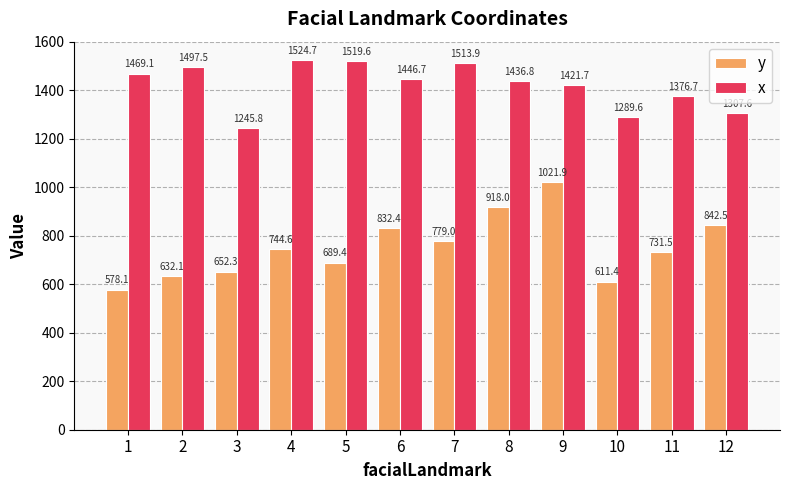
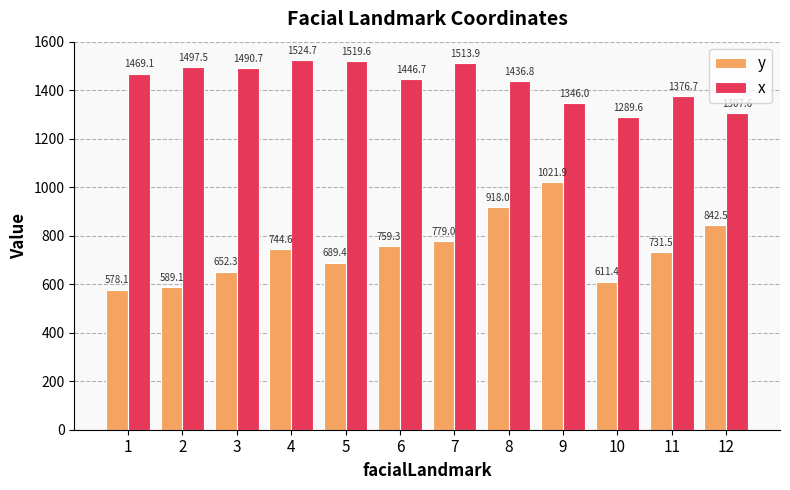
  {
    "y": {
      "1": 578.1,
-     "2": 632.1,
+     "2": 589.1,
      "3": 652.3,
      "4": 744.6,
      "5": 689.4,
-     "6": 832.4,
+     "6": 759.3,
      "7": 779.0,
      "8": 918.0,
      "9": 1021.9,
      "10": 611.4,
      "11": 731.5,
      "12": 842.5
    },
    "x": {
      "1": 1469.1,
      "2": 1497.5,
-     "3": 1245.8,
+     "3": 1490.7,
      "4": 1524.7,
      "5": 1519.6,
      "6": 1446.7,
      "7": 1513.9,
      "8": 1436.8,
-     "9": 1421.7,
+     "9": 1346.0,
      "10": 1289.6,
      "11": 1376.7
    }
  }
